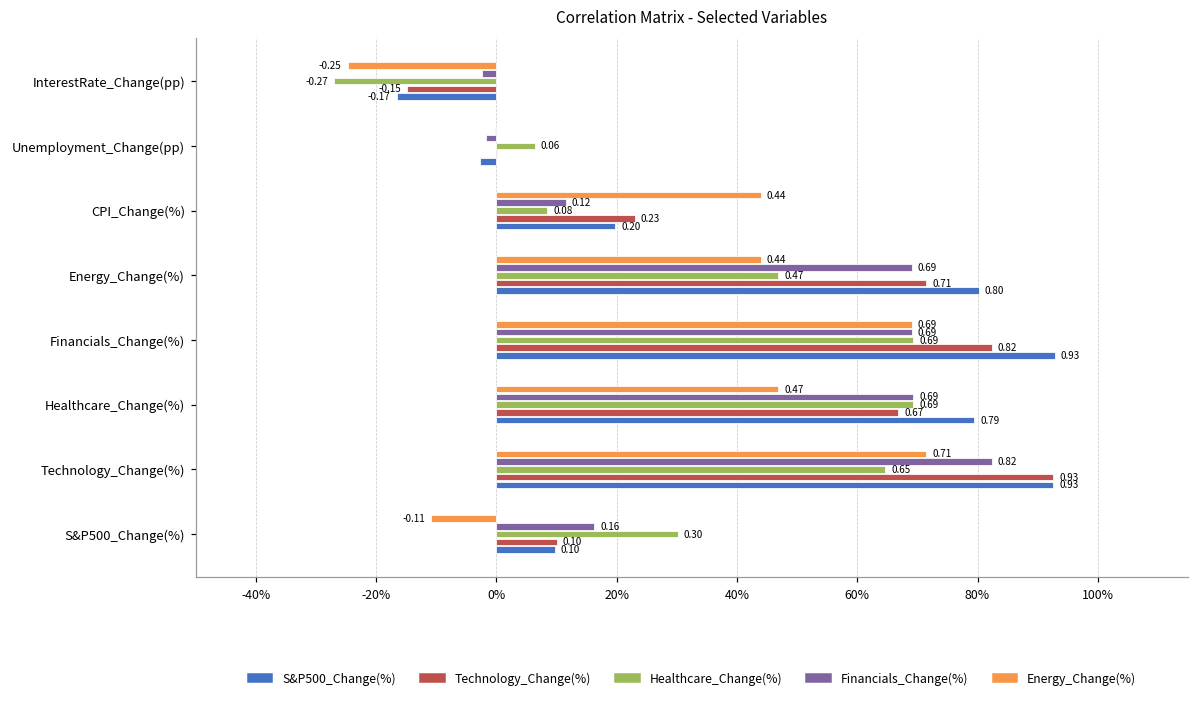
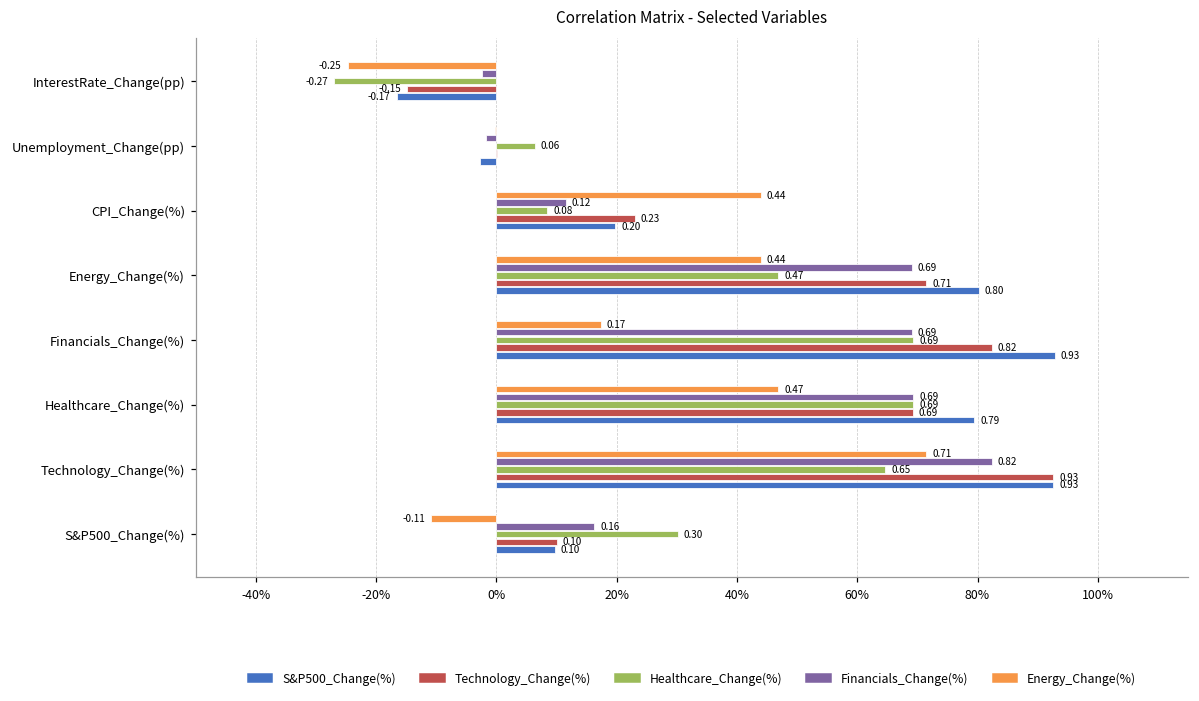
  {
    "S&P500_Change(%)": {
      "InterestRate_Change(pp)": -0.17,
      "CPI_Change(%)": 0.20,
      "Energy_Change(%)": 0.80,
      "Financials_Change(%)": 0.93,
      "Healthcare_Change(%)": 0.79
    },
    "Technology_Change(%)": {
      "InterestRate_Change(pp)": -0.15,
      "CPI_Change(%)": 0.23,
      "Energy_Change(%)": 0.71,
      "Financials_Change(%)": 0.82,
-     "Healthcare_Change(%)": 0.67
+     "Healthcare_Change(%)": 0.69
    },
    "Healthcare_Change(%)": {
      "InterestRate_Change(pp)": -0.27,
      "Unemployment_Change(pp)": 0.06,
      "CPI_Change(%)": 0.08,
      "Energy_Change(%)": 0.47,
      "Technology_Change(%)": 0.65,
      "S&P500_Change(%)": 0.30
    },
    "Financials_Change(%)": {
      "CPI_Change(%)": 0.12,
      "Energy_Change(%)": 0.69,
      "Technology_Change(%)": 0.82,
      "S&P500_Change(%)": 0.16
    },
    "Energy_Change(%)": {
      "InterestRate_Change(pp)": -0.25,
      "CPI_Change(%)": 0.44,
      "Energy_Change(%)": 0.44,
-     "Financials_Change(%)": 0.69,
+     "Financials_Change(%)": 0.17,
      "Healthcare_Change(%)": 0.47,
      "Technology_Change(%)": 0.71,
      "S&P500_Change(%)": -0.11
    }
  }
